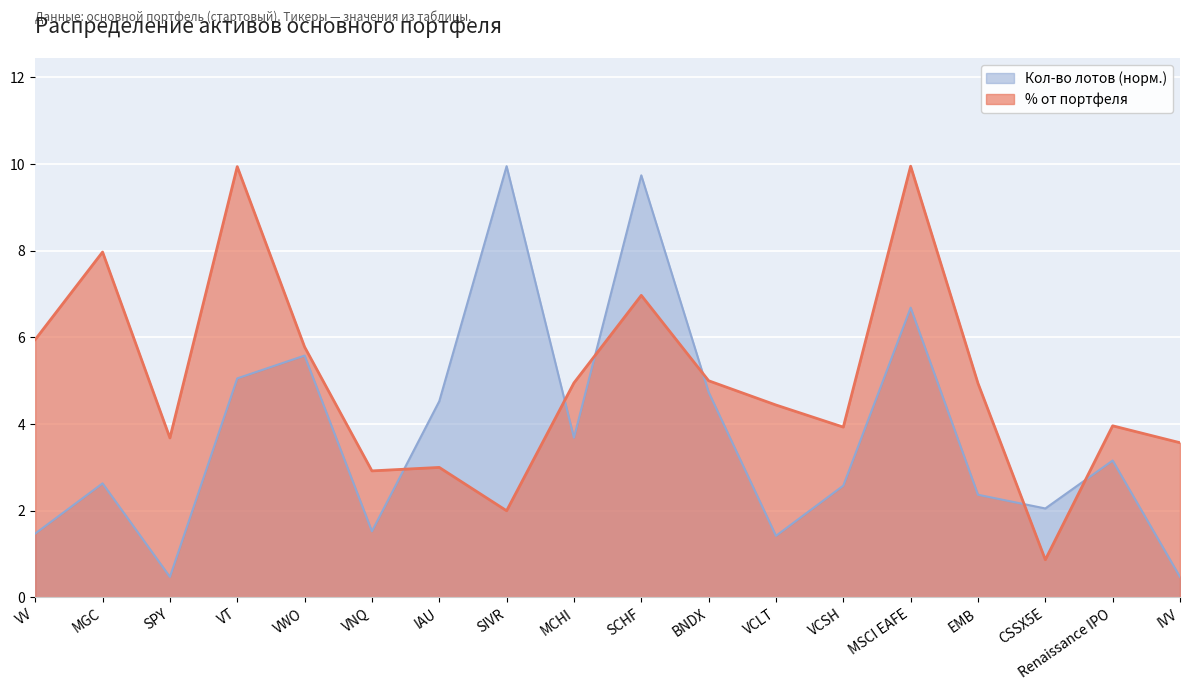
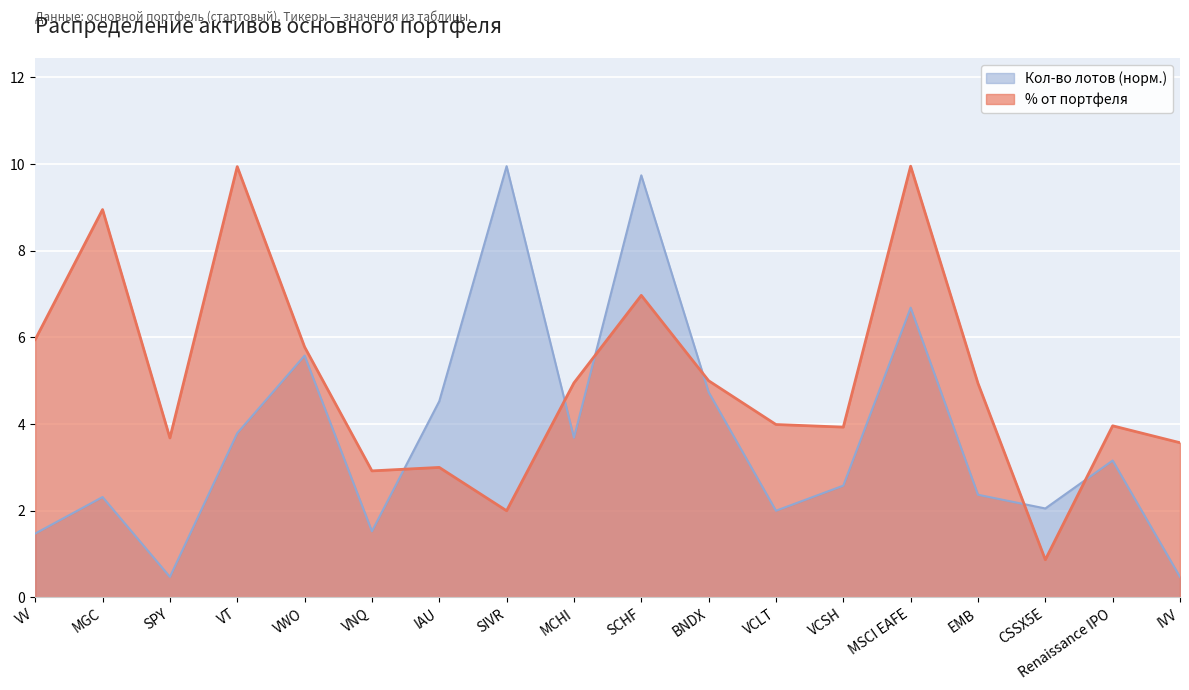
  {
    "Кол-во лотов (норм.)": {
      "VV": 1.5,
-     "MGC": 2.6,
+     "MGC": 2.3,
      "SPY": 0.5,
-     "VT": 5.1,
+     "VT": 3.8,
      "VWO": 5.6,
      "VNQ": 1.5,
      "IAU": 4.5,
      "SIVR": 10.0,
      "MCHI": 3.7,
      "SCHF": 9.7,
      "BNDX": 4.7,
-     "VCLT": 1.4,
+     "VCLT": 2.0,
      "VCSH": 2.6,
      "MSCI EAFE": 6.7,
      "EMB": 2.4,
      "CSSX5E": 2.1,
      "Renaissance IPO": 3.2,
      "IVV": 0.5
    },
    "% от портфеля": {
      "VV": 6.0,
-     "MGC": 8.0,
+     "MGC": 9.0,
      "SPY": 3.7,
      "VT": 9.9,
      "VWO": 5.8,
      "VNQ": 2.9,
      "IAU": 3.0,
      "SIVR": 2.0,
      "MCHI": 5.0,
      "SCHF": 7.0,
      "BNDX": 5.0,
-     "VCLT": 4.4,
+     "VCLT": 4.0,
      "VCSH": 3.9,
      "MSCI EAFE": 10.0,
      "EMB": 4.9,
      "CSSX5E": 0.9,
      "Renaissance IPO": 4.0,
      "IVV": 3.6
    }
  }
